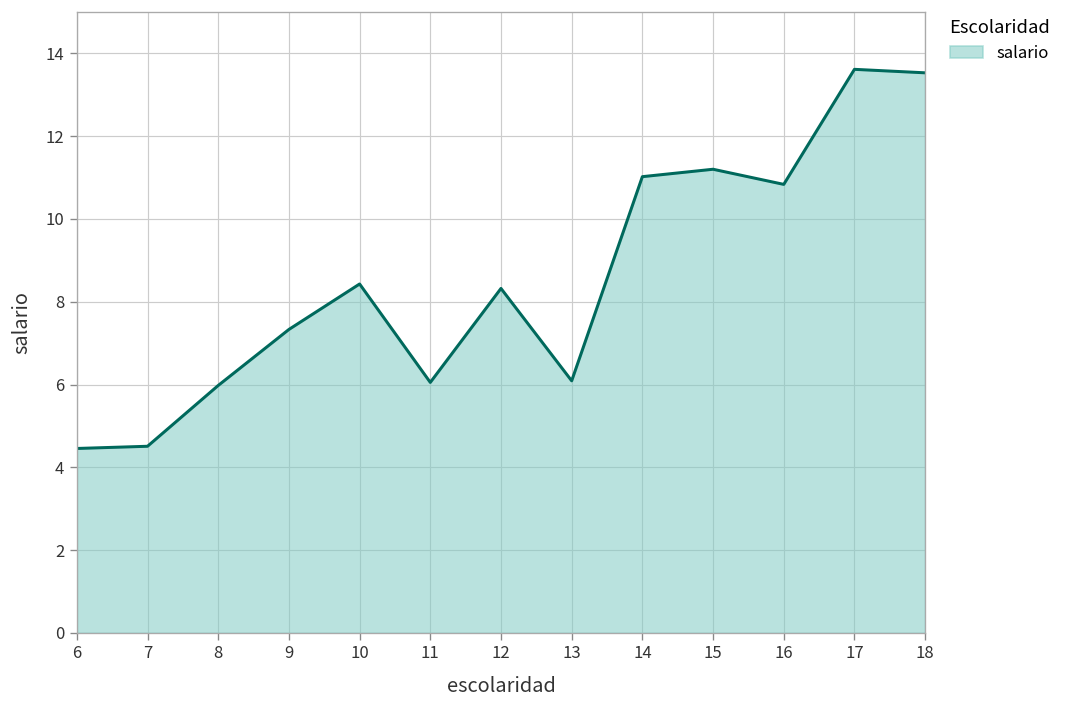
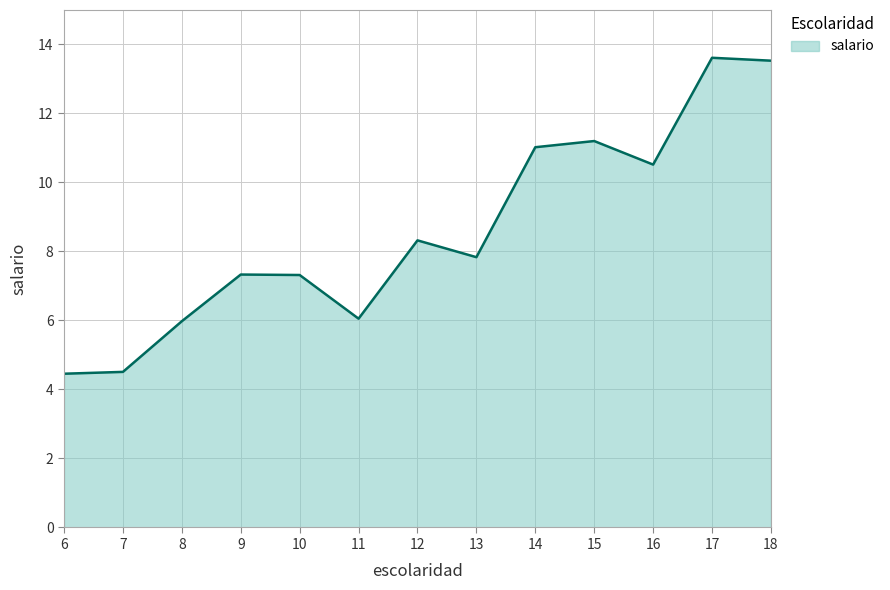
  {
    "6": 4.5,
    "7": 4.5,
    "8": 6.0,
    "9": 7.3,
-   "10": 8.4,
+   "10": 7.3,
    "11": 6.1,
    "12": 8.3,
-   "13": 6.1,
+   "13": 7.8,
    "14": 11.0,
    "15": 11.2,
-   "16": 10.8,
+   "16": 10.5,
    "17": 13.6,
    "18": 13.5
  }
